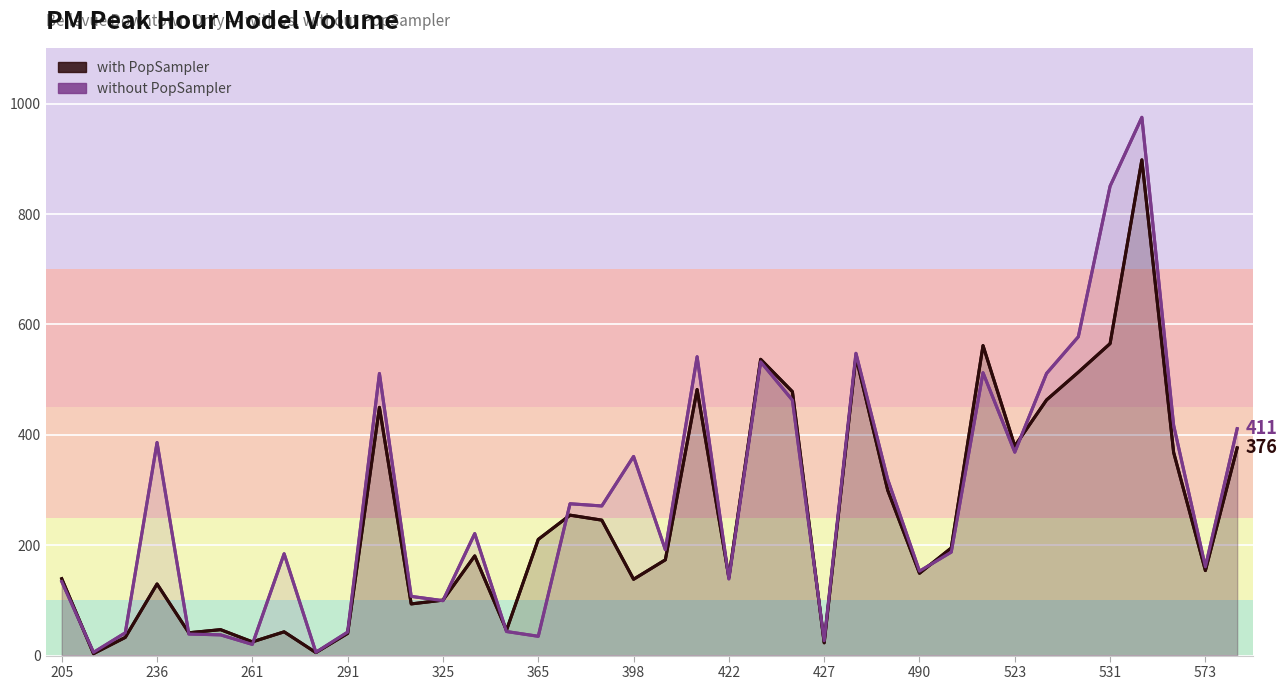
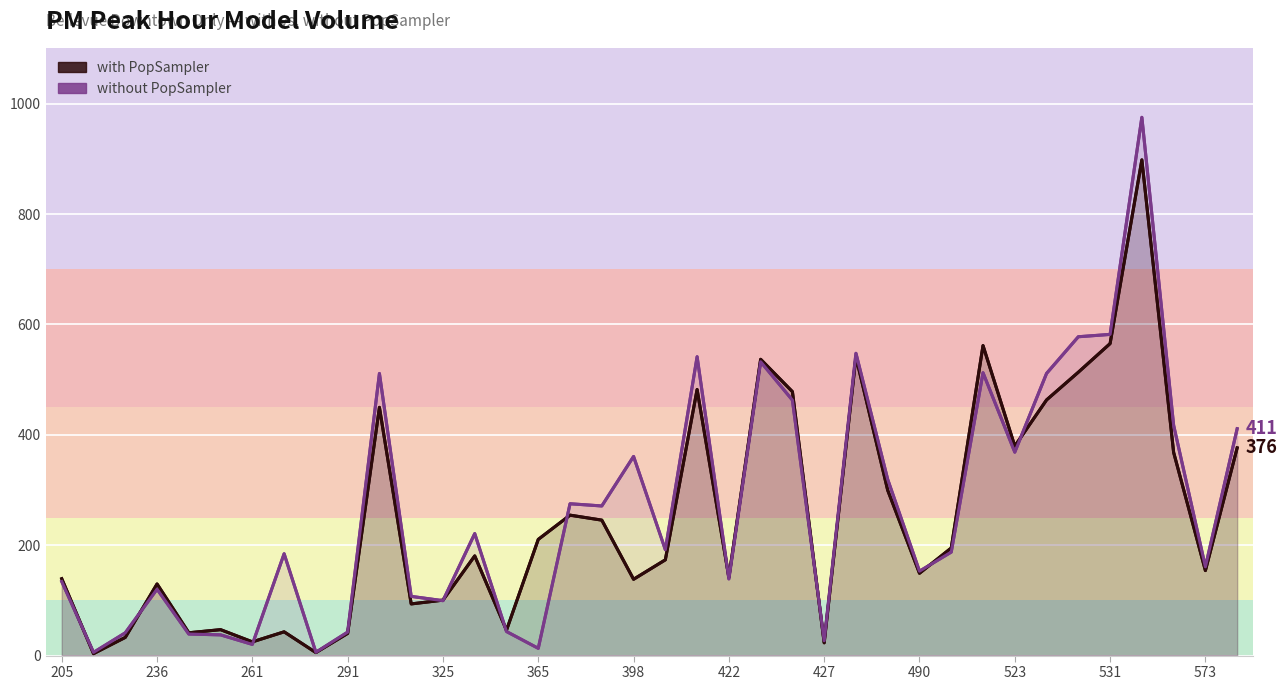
  {
    "with PopSampler": {
      "205": 140,
      "236": 130,
      "365": 210,
      "398": 140,
      "523": 380,
      "531": 570,
      "573": 150
    },
    "without PopSampler": {
      "205": 130,
-     "236": 390,
-     "365": 30,
+     "236": 120,
+     "365": 10,
      "398": 360,
      "523": 370,
-     "531": 850,
+     "531": 580,
      "573": 160
    }
  }
